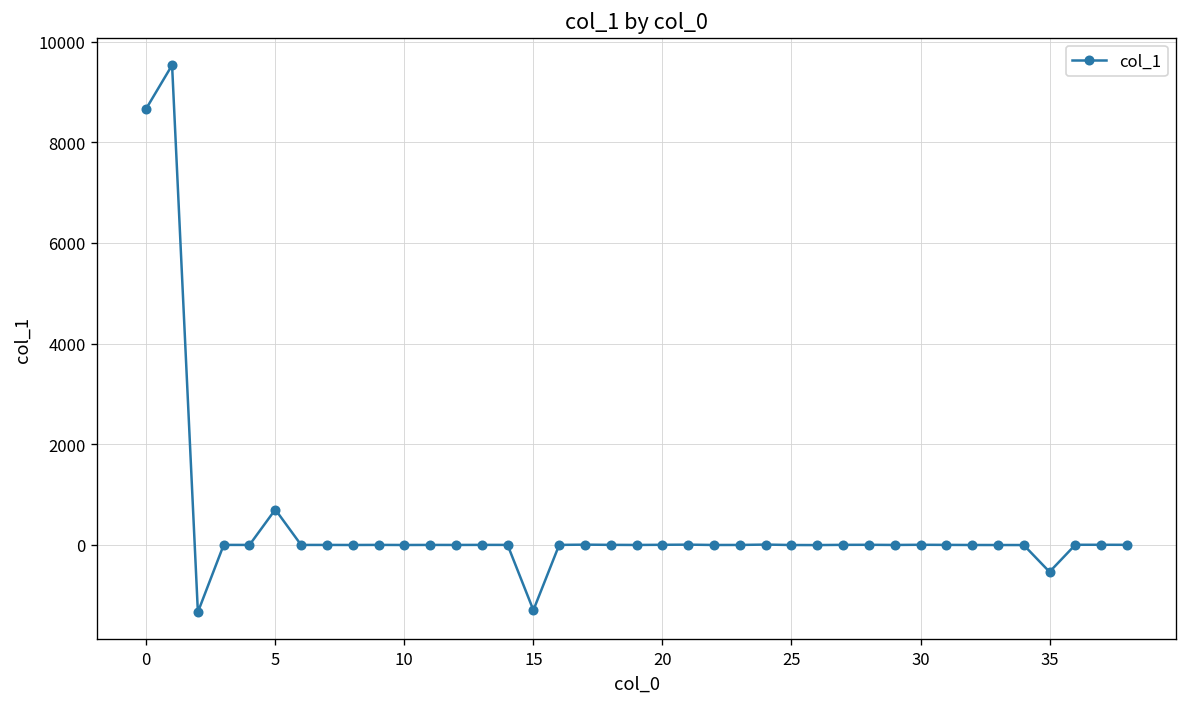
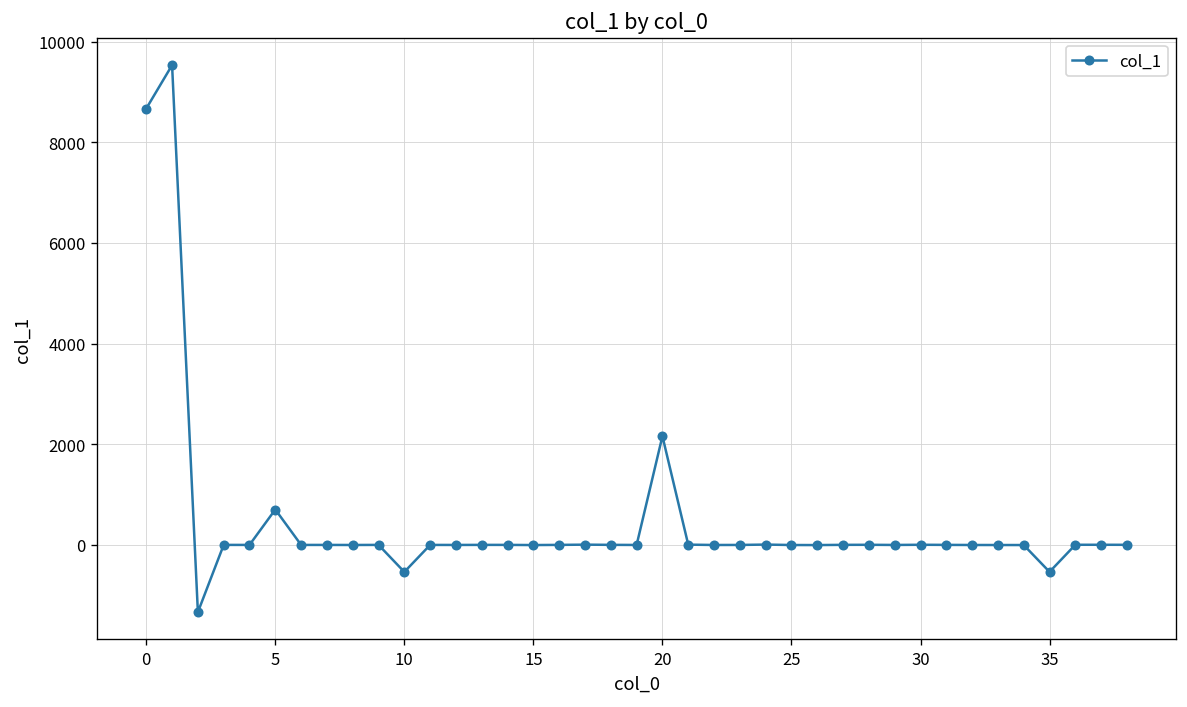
  {
    "0": 8700,
    "5": 700,
-   "10": 0,
-   "15": -1300,
-   "20": 0,
+   "10": -500,
+   "15": 0,
+   "20": 2200,
    "25": 0,
    "30": 0,
    "35": -500
  }
